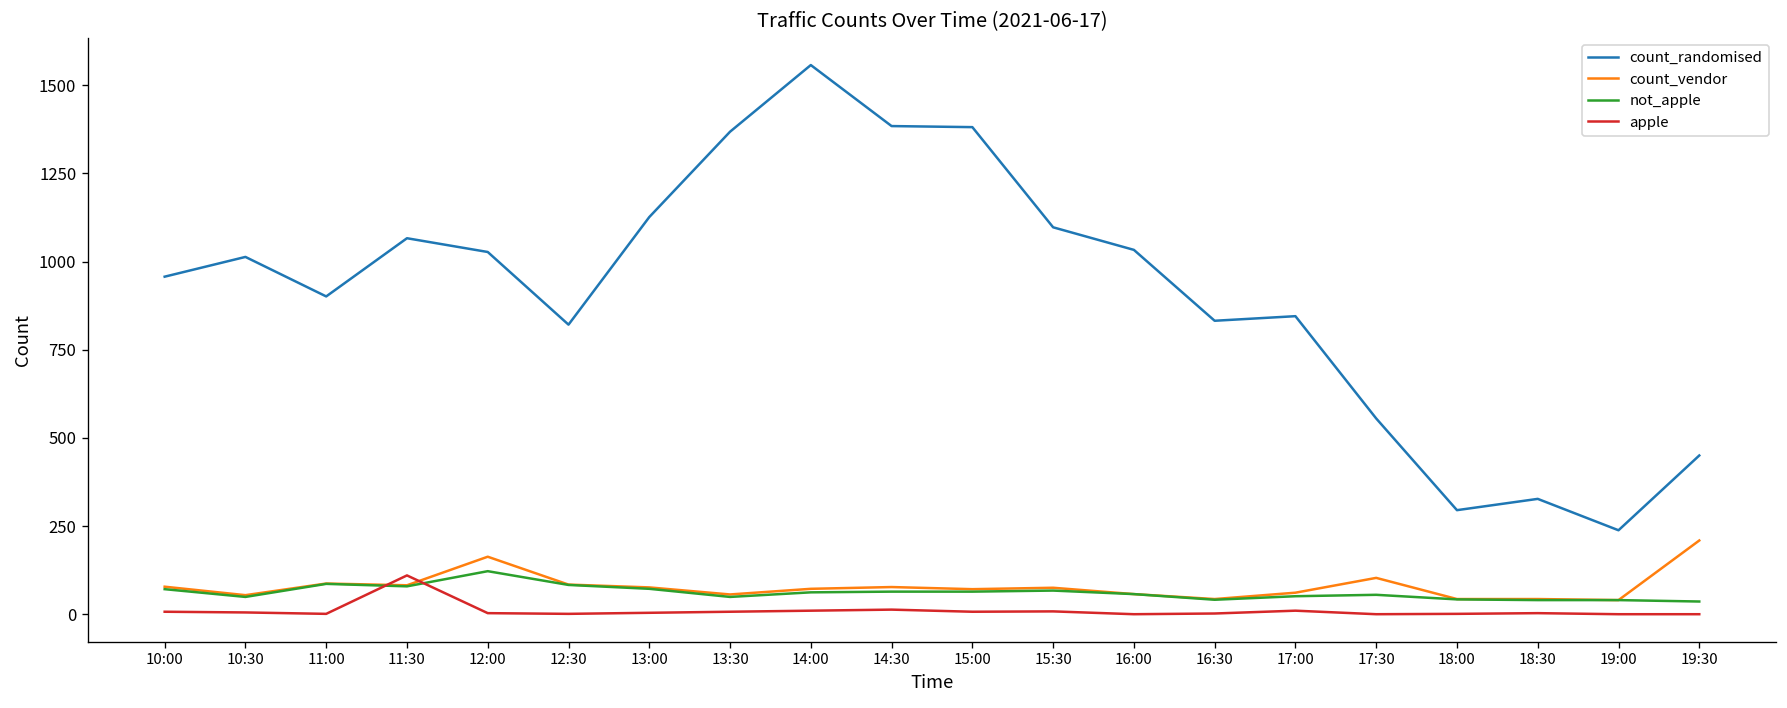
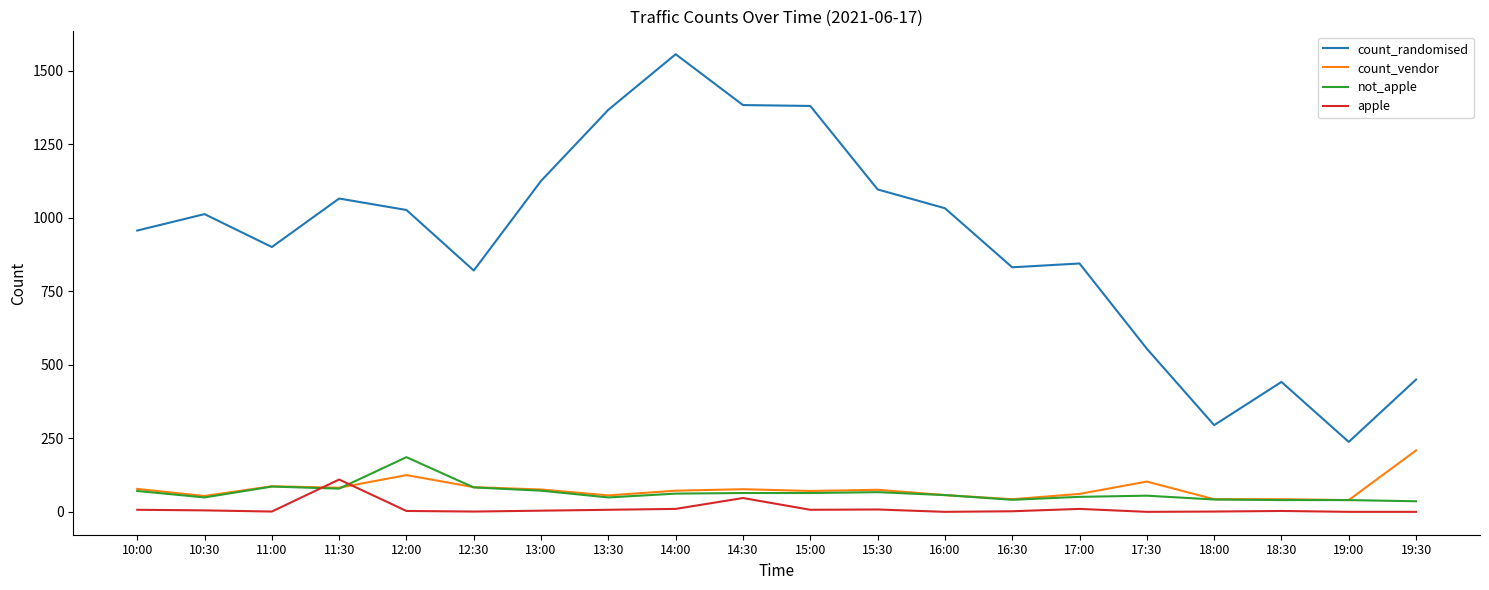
  {
    "count_randomised": {
      "10:00": 960,
      "10:30": 1010,
      "11:00": 900,
      "11:30": 1070,
      "12:00": 1030,
      "12:30": 820,
      "13:00": 1130,
      "13:30": 1370,
      "14:00": 1560,
      "14:30": 1380,
      "15:00": 1380,
      "15:30": 1100,
      "16:00": 1030,
      "16:30": 830,
      "17:00": 850,
      "17:30": 560,
      "18:00": 300,
-     "18:30": 330,
+     "18:30": 440,
      "19:00": 240,
      "19:30": 450
    },
    "count_vendor": {
-     "12:00": 160,
+     "12:00": 130,
      "14:00": 70,
      "14:30": 80,
      "17:00": 60,
      "17:30": 100,
      "19:30": 210
    },
    "not_apple": {
-     "12:00": 120,
+     "12:00": 190,
      "14:00": 60,
      "14:30": 60,
      "17:00": 50,
      "17:30": 60,
      "19:30": 40
    },
    "apple": {
      "10:00": 10,
      "10:30": 10,
      "11:00": 0,
      "11:30": 110,
      "12:00": 0,
      "12:30": 0,
      "13:00": 0,
      "13:30": 10,
      "14:00": 10,
-     "14:30": 10,
+     "14:30": 50,
      "15:00": 10,
      "15:30": 10,
      "16:00": 0,
      "16:30": 0,
      "17:00": 10,
      "17:30": 0,
      "18:00": 0,
      "18:30": 0,
      "19:00": 0,
      "19:30": 0
    }
  }
